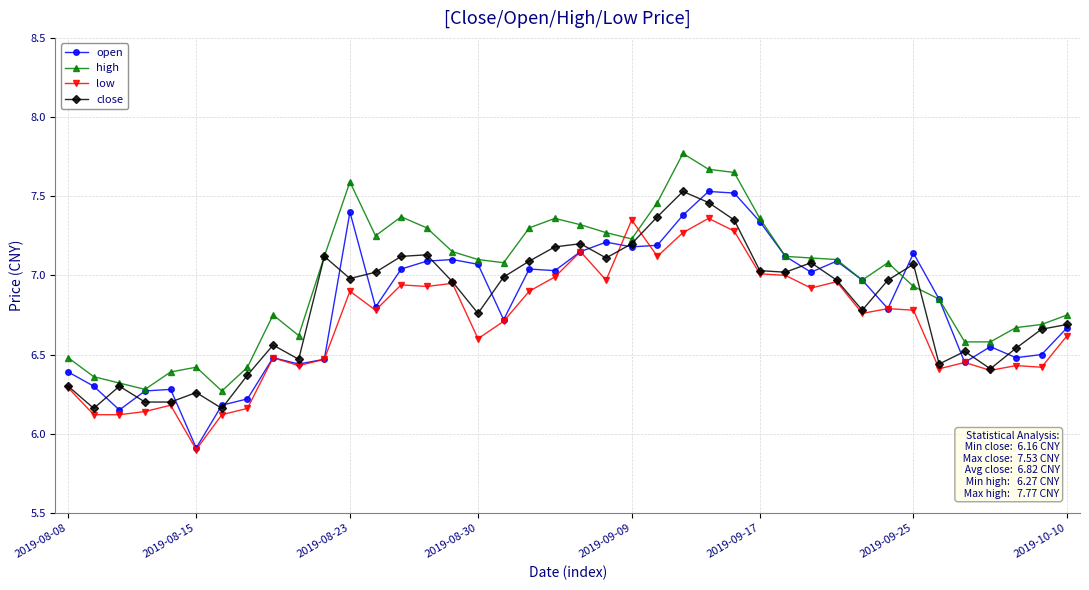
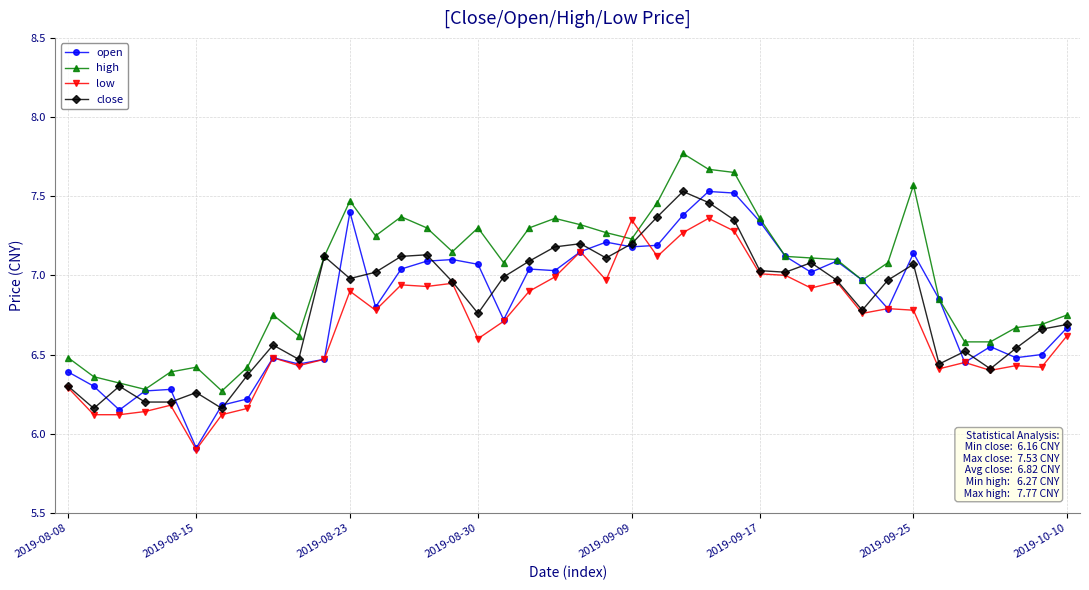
  {
    "open": {
      "2019-08-08": 6.39,
      "2019-08-23": 7.40,
      "2019-08-30": 7.07,
      "2019-09-09": 7.18,
      "2019-09-17": 7.34,
      "2019-09-25": 7.14,
      "2019-10-10": 6.67
    },
    "high": {
      "2019-08-08": 6.48,
      "2019-08-15": 6.42,
-     "2019-08-23": 7.59,
-     "2019-08-30": 7.1,
+     "2019-08-23": 7.47,
+     "2019-08-30": 7.3,
      "2019-09-09": 7.23,
      "2019-09-17": 7.36,
-     "2019-09-25": 6.93,
+     "2019-09-25": 7.57,
      "2019-10-10": 6.75
    },
    "low": {
      "2019-08-23": 6.90,
      "2019-08-30": 6.60,
      "2019-09-09": 7.35,
      "2019-09-17": 7.01,
      "2019-09-25": 6.78,
      "2019-10-10": 6.62
    },
    "close": {
      "2019-08-15": 6.26,
      "2019-08-23": 6.98,
      "2019-08-30": 6.76,
      "2019-09-09": 7.20,
      "2019-09-17": 7.03,
      "2019-09-25": 7.07,
      "2019-10-10": 6.69
    }
  }
